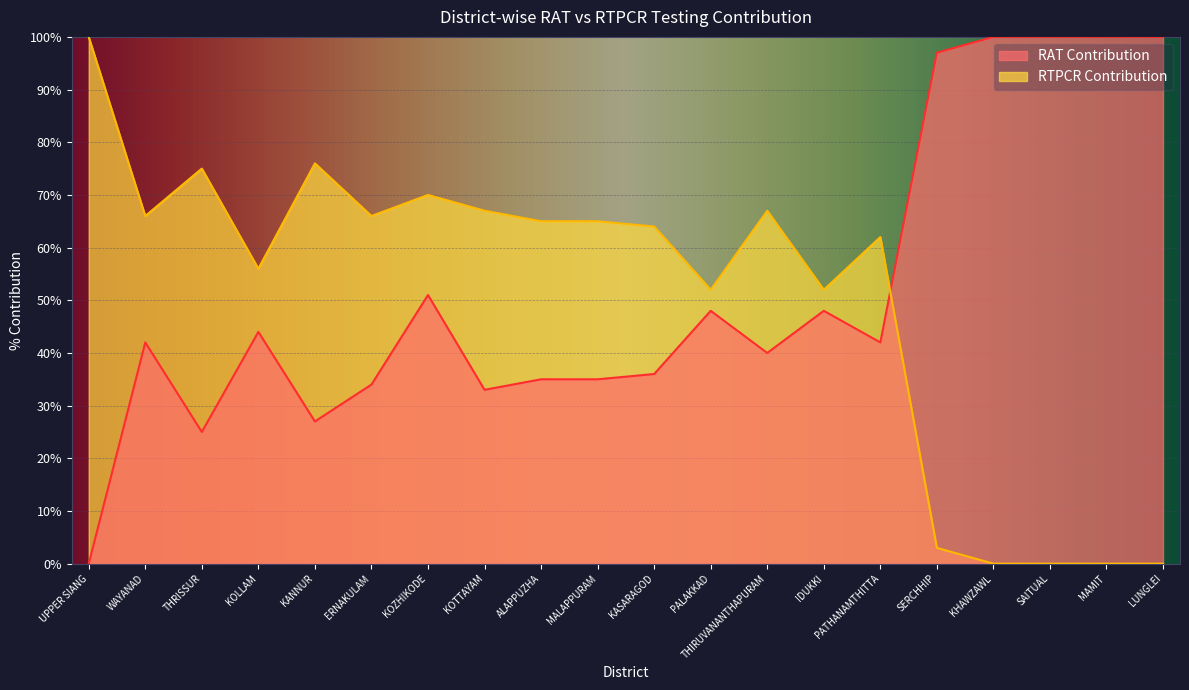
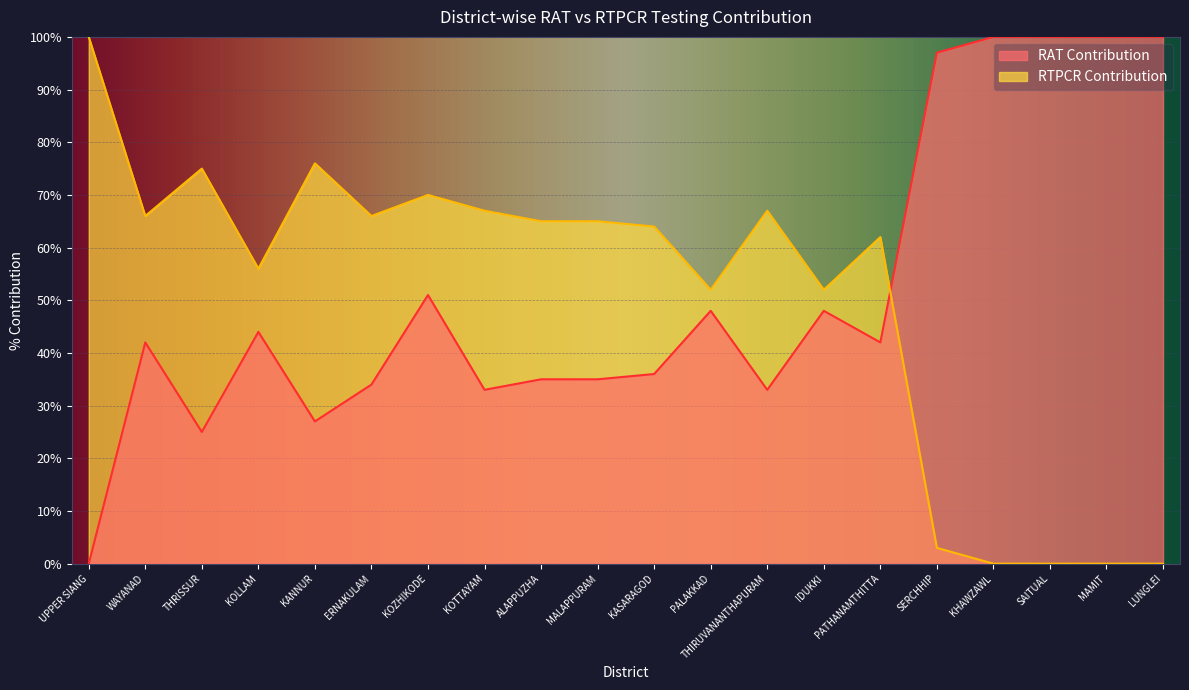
  {
    "RAT Contribution": {
      "UPPER SIANG": "0%",
      "WAYANAD": "42%",
      "THRISSUR": "25%",
      "KOLLAM": "44%",
      "KANNUR": "27%",
      "ERNAKULAM": "34%",
      "KOZHIKODE": "51%",
      "KOTTAYAM": "33%",
      "ALAPPUZHA": "35%",
      "MALAPPURAM": "35%",
      "KASARAGOD": "36%",
      "PALAKKAD": "48%",
-     "THIRUVANANTHAPURAM": "40%",
+     "THIRUVANANTHAPURAM": "33%",
      "IDUKKI": "48%",
      "PATHANAMTHITTA": "42%",
      "SERCHHIP": "97%",
      "KHAWZAWL": "100%",
      "SAITUAL": "100%",
      "MAMIT": "100%",
      "LUNGLEI": "100%"
    },
    "RTPCR Contribution": {
      "UPPER SIANG": "100%",
      "WAYANAD": "66%",
      "THRISSUR": "75%",
      "KOLLAM": "56%",
      "KANNUR": "76%",
      "ERNAKULAM": "66%",
      "KOZHIKODE": "70%",
      "KOTTAYAM": "67%",
      "ALAPPUZHA": "65%",
      "MALAPPURAM": "65%",
      "KASARAGOD": "64%",
      "PALAKKAD": "52%",
      "THIRUVANANTHAPURAM": "67%",
      "IDUKKI": "52%",
      "PATHANAMTHITTA": "62%",
      "SERCHHIP": "3%",
      "KHAWZAWL": "0%",
      "SAITUAL": "0%",
      "MAMIT": "0%",
      "LUNGLEI": "0%"
    }
  }
